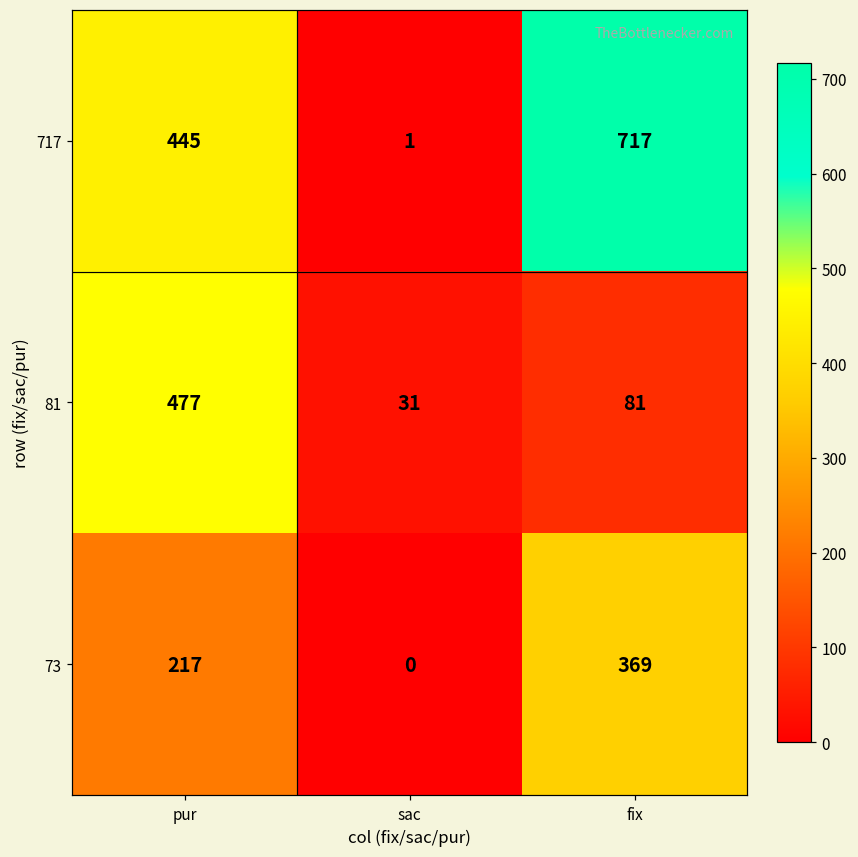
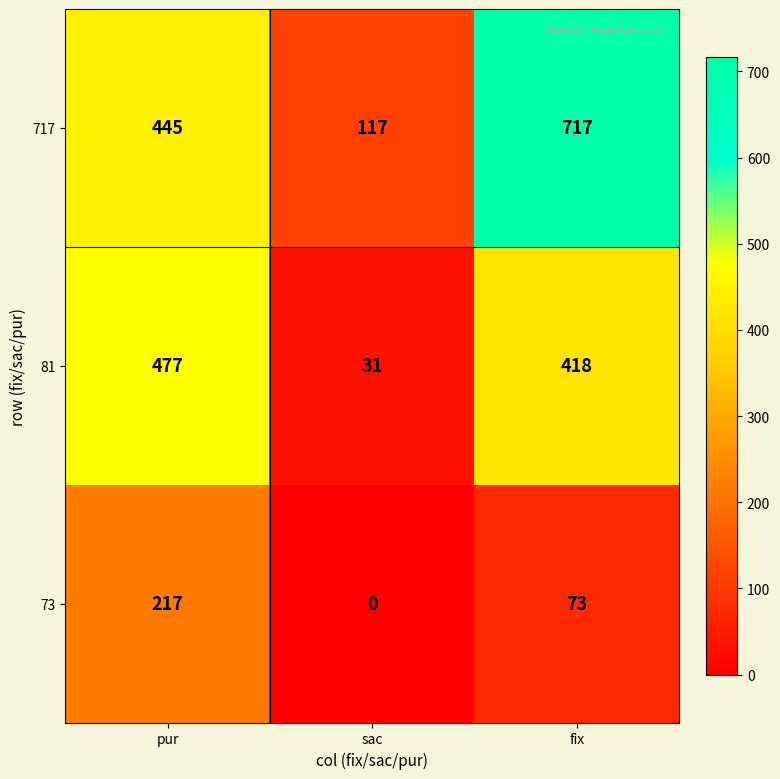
  {
    "717": {
      "pur": 445,
-     "sac": 1
+     "sac": 117
    },
    "81": {
      "pur": 477,
      "sac": 31,
-     "fix": 81
+     "fix": 418
    },
    "73": {
      "pur": 217,
      "sac": 0,
-     "fix": 369
+     "fix": 73
    }
  }
